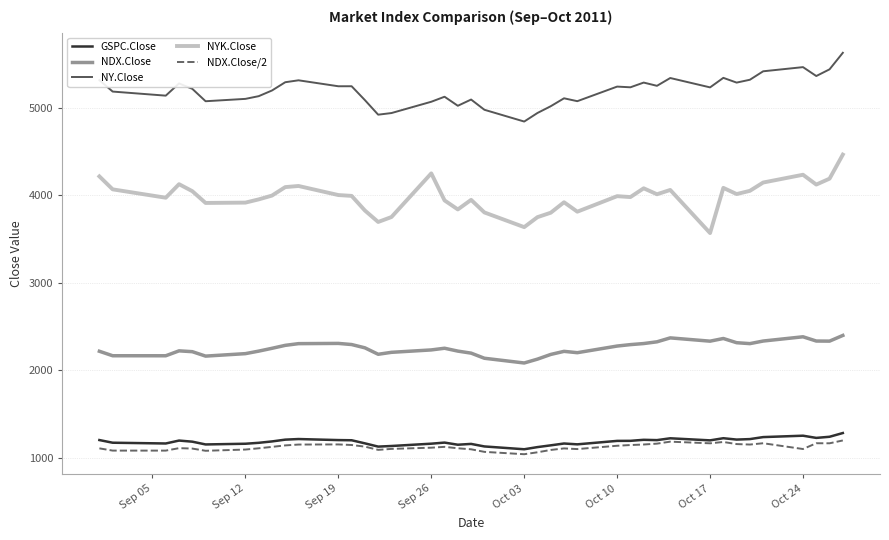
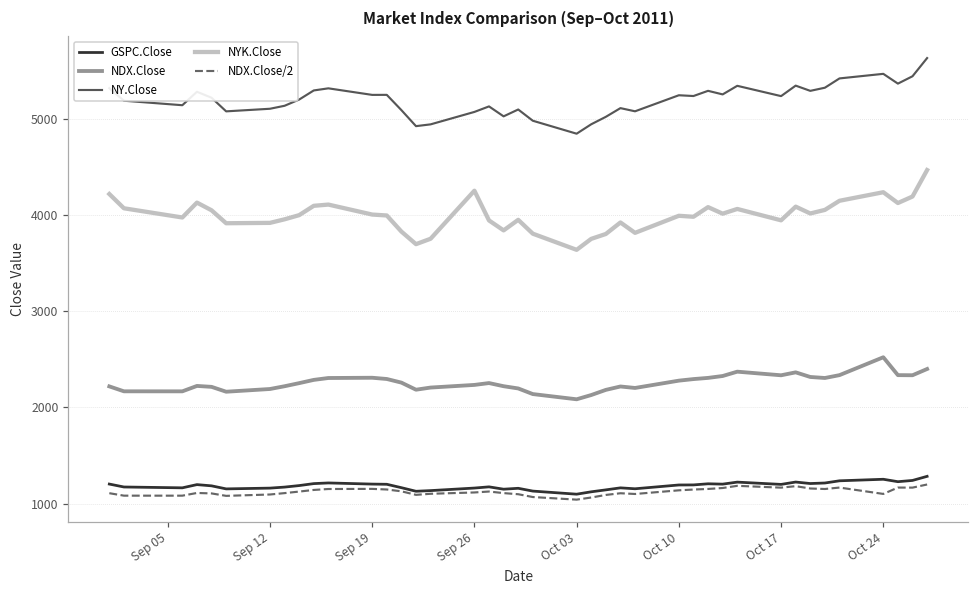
  {
    "GSPC.Close": {
      "Sep 12": 1200,
      "Sep 19": 1200,
      "Sep 26": 1200,
      "Oct 03": 1100,
      "Oct 10": 1200,
      "Oct 17": 1200,
      "Oct 24": 1300
    },
    "NDX.Close": {
      "Sep 12": 2200,
      "Sep 19": 2300,
      "Sep 26": 2200,
      "Oct 03": 2100,
      "Oct 10": 2300,
      "Oct 17": 2300,
-     "Oct 24": 2400
+     "Oct 24": 2500
    },
    "NYK.Close": {
      "Sep 12": 3900,
      "Sep 19": 4000,
      "Sep 26": 4300,
      "Oct 03": 3600,
      "Oct 10": 4000,
-     "Oct 17": 3600,
+     "Oct 17": 3900,
      "Oct 24": 4200
    }
  }
